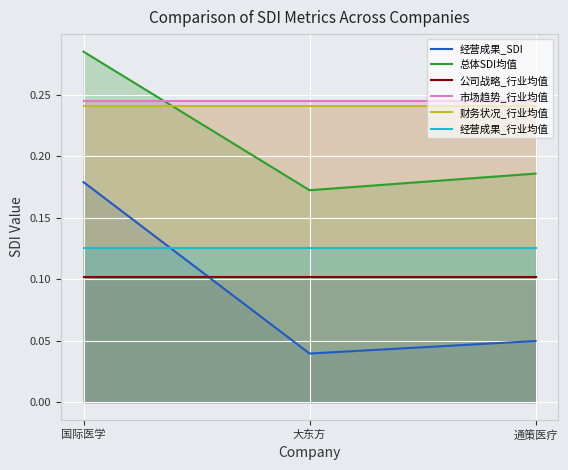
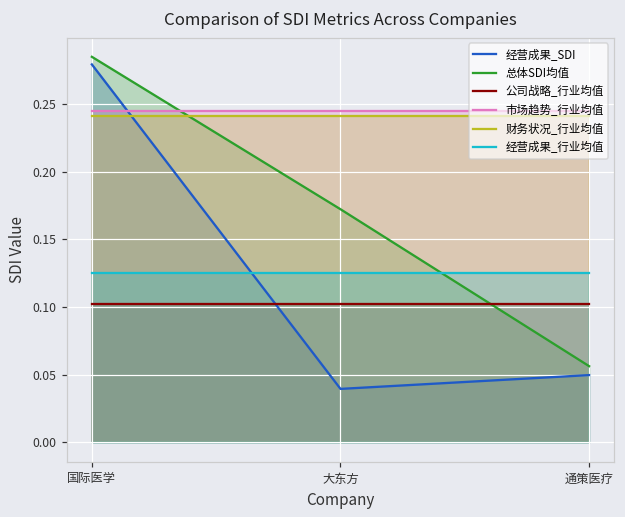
  {
    "经营成果_SDI": {
-     "国际医学": 0.179,
+     "国际医学": 0.279,
      "大东方": 0.040,
      "通策医疗": 0.050
    },
    "总体SDI均值": {
      "国际医学": 0.285,
      "大东方": 0.172,
-     "通策医疗": 0.186
+     "通策医疗": 0.056
    },
    "公司战略_行业均值": {
      "国际医学": 0.102,
      "大东方": 0.102,
      "通策医疗": 0.102
    },
    "市场趋势_行业均值": {
      "国际医学": 0.245,
      "大东方": 0.245
    },
    "财务状况_行业均值": {
      "国际医学": 0.241,
      "大东方": 0.241
    },
    "经营成果_行业均值": {
      "国际医学": 0.125,
      "大东方": 0.125,
      "通策医疗": 0.125
    }
  }
